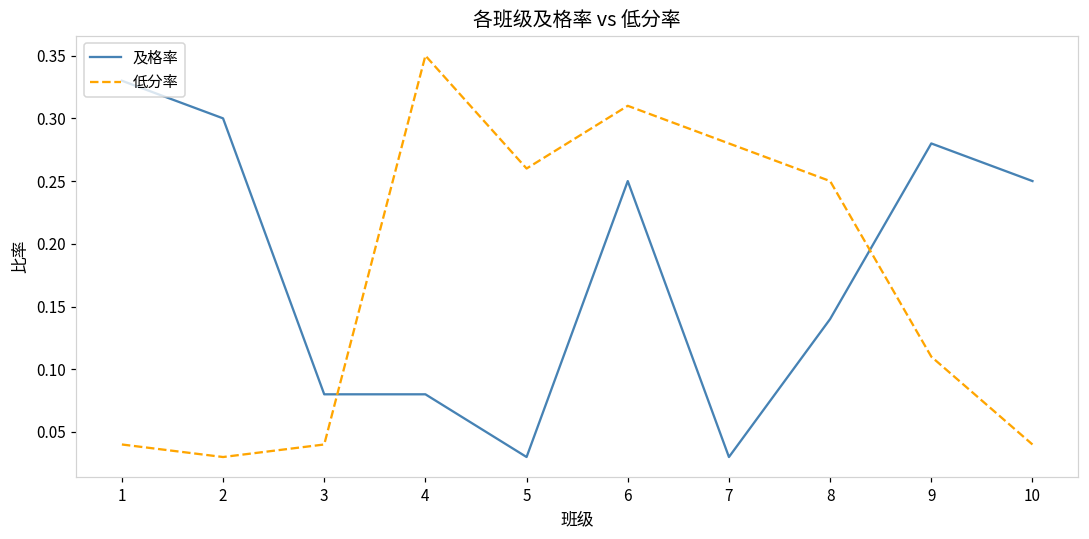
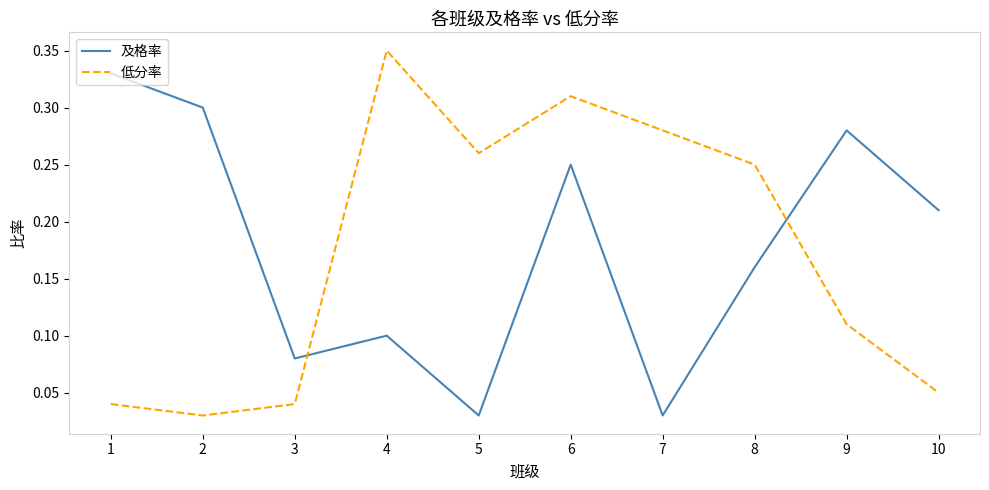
  {
    "及格率": {
      "2": 0.30,
      "3": 0.08,
-     "4": 0.08,
+     "4": 0.10,
      "5": 0.03,
      "6": 0.25,
      "7": 0.03,
-     "8": 0.14,
+     "8": 0.16,
      "9": 0.28,
-     "10": 0.25
+     "10": 0.21
    },
    "低分率": {
      "1": 0.04,
      "2": 0.03,
      "3": 0.04,
      "4": 0.35,
      "5": 0.26,
      "6": 0.31,
      "7": 0.28,
      "8": 0.25,
      "9": 0.11,
-     "10": 0.04
+     "10": 0.05
    }
  }
